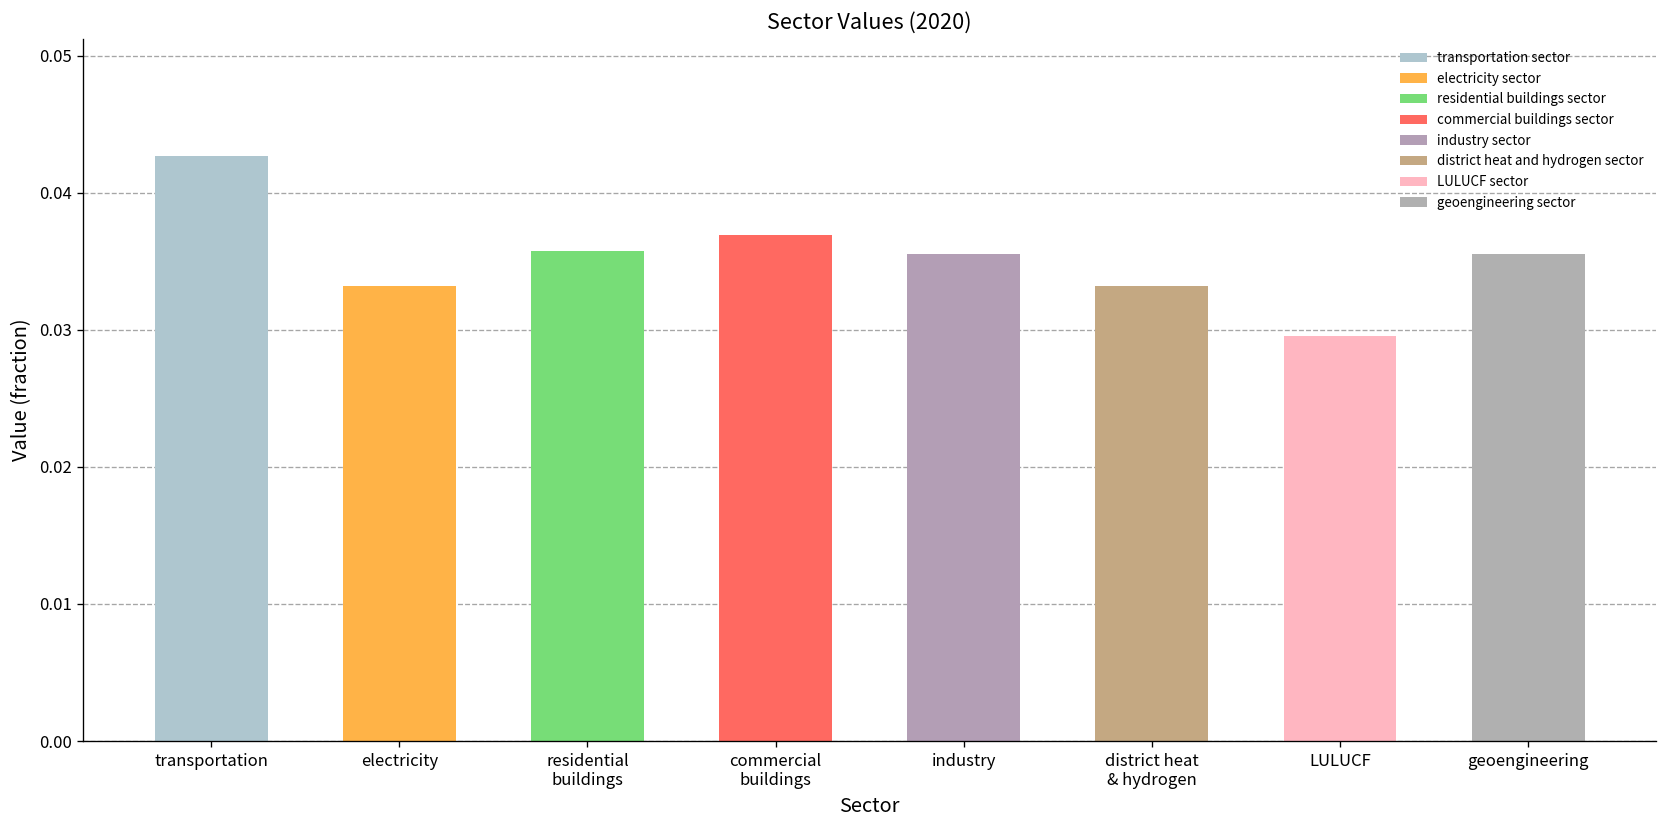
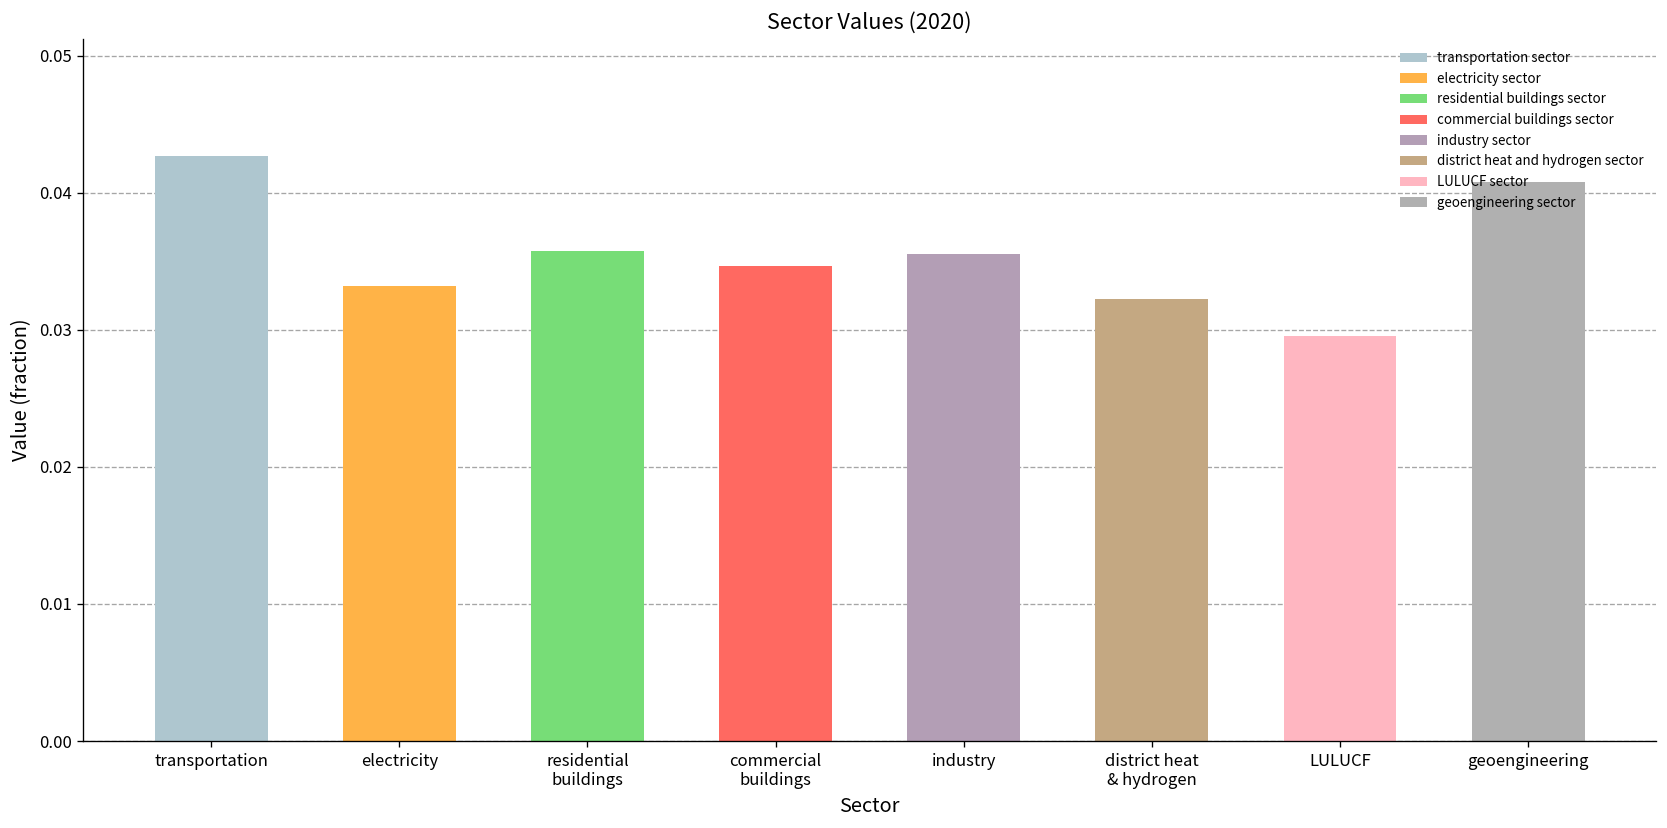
  {
    "transportation": 0.0427,
    "electricity": 0.0332,
    "residential buildings": 0.0358,
-   "commercial buildings": 0.0369,
+   "commercial buildings": 0.0346,
    "industry": 0.0355,
-   "district heat & hydrogen": 0.0332,
+   "district heat & hydrogen": 0.0322,
    "LULUCF": 0.0295,
-   "geoengineering": 0.0355
+   "geoengineering": 0.0408
  }
